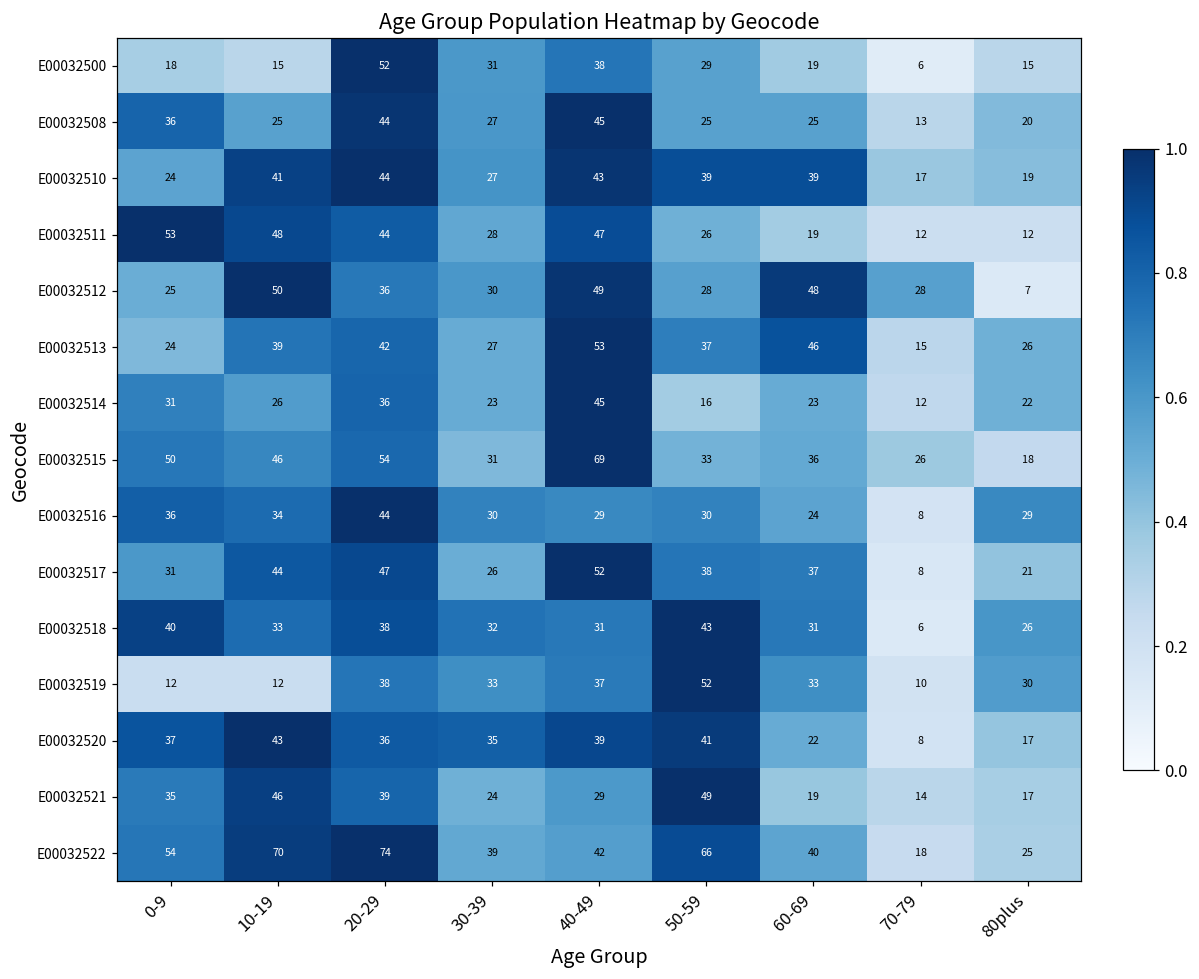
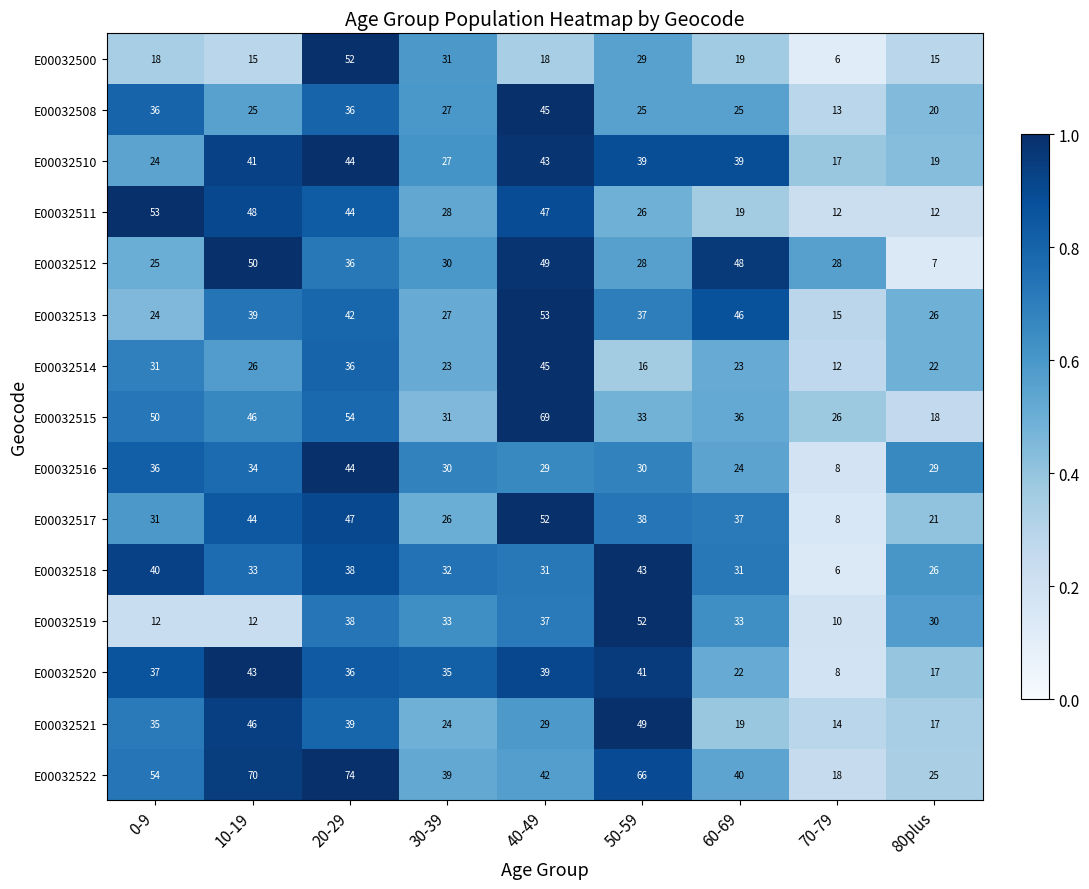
  {
    "E00032500": {
      "0-9": 18,
      "10-19": 15,
      "20-29": 52,
      "30-39": 31,
-     "40-49": 38,
+     "40-49": 18,
      "50-59": 29,
      "60-69": 19,
      "70-79": 6,
      "80plus": 15
    },
    "E00032508": {
      "0-9": 36,
      "10-19": 25,
-     "20-29": 44,
+     "20-29": 36,
      "30-39": 27,
      "40-49": 45,
      "50-59": 25,
      "60-69": 25,
      "70-79": 13,
      "80plus": 20
    },
    "E00032510": {
      "0-9": 24,
      "10-19": 41,
      "20-29": 44,
      "30-39": 27,
      "40-49": 43,
      "50-59": 39,
      "60-69": 39,
      "70-79": 17,
      "80plus": 19
    },
    "E00032511": {
      "0-9": 53,
      "10-19": 48,
      "20-29": 44,
      "30-39": 28,
      "40-49": 47,
      "50-59": 26,
      "60-69": 19,
      "70-79": 12,
      "80plus": 12
    },
    "E00032512": {
      "0-9": 25,
      "10-19": 50,
      "20-29": 36,
      "30-39": 30,
      "40-49": 49,
      "50-59": 28,
      "60-69": 48,
      "70-79": 28,
      "80plus": 7
    },
    "E00032513": {
      "0-9": 24,
      "10-19": 39,
      "20-29": 42,
      "30-39": 27,
      "40-49": 53,
      "50-59": 37,
      "60-69": 46,
      "70-79": 15,
      "80plus": 26
    },
    "E00032514": {
      "0-9": 31,
      "10-19": 26,
      "20-29": 36,
      "30-39": 23,
      "40-49": 45,
      "50-59": 16,
      "60-69": 23,
      "70-79": 12,
      "80plus": 22
    },
    "E00032515": {
      "0-9": 50,
      "10-19": 46,
      "20-29": 54,
      "30-39": 31,
      "40-49": 69,
      "50-59": 33,
      "60-69": 36,
      "70-79": 26,
      "80plus": 18
    },
    "E00032516": {
      "0-9": 36,
      "10-19": 34,
      "20-29": 44,
      "30-39": 30,
      "40-49": 29,
      "50-59": 30,
      "60-69": 24,
      "70-79": 8,
      "80plus": 29
    },
    "E00032517": {
      "0-9": 31,
      "10-19": 44,
      "20-29": 47,
      "30-39": 26,
      "40-49": 52,
      "50-59": 38,
      "60-69": 37,
      "70-79": 8,
      "80plus": 21
    },
    "E00032518": {
      "0-9": 40,
      "10-19": 33,
      "20-29": 38,
      "30-39": 32,
      "40-49": 31,
      "50-59": 43,
      "60-69": 31,
      "70-79": 6,
      "80plus": 26
    },
    "E00032519": {
      "0-9": 12,
      "10-19": 12,
      "20-29": 38,
      "30-39": 33,
      "40-49": 37,
      "50-59": 52,
      "60-69": 33,
      "70-79": 10,
      "80plus": 30
    },
    "E00032520": {
      "0-9": 37,
      "10-19": 43,
      "20-29": 36,
      "30-39": 35,
      "40-49": 39,
      "50-59": 41,
      "60-69": 22,
      "70-79": 8,
      "80plus": 17
    },
    "E00032521": {
      "0-9": 35,
      "10-19": 46,
      "20-29": 39,
      "30-39": 24,
      "40-49": 29,
      "50-59": 49,
      "60-69": 19,
      "70-79": 14,
      "80plus": 17
    },
    "E00032522": {
      "0-9": 54,
      "10-19": 70,
      "20-29": 74,
      "30-39": 39,
      "40-49": 42,
      "50-59": 66,
      "60-69": 40,
      "70-79": 18,
      "80plus": 25
    }
  }
